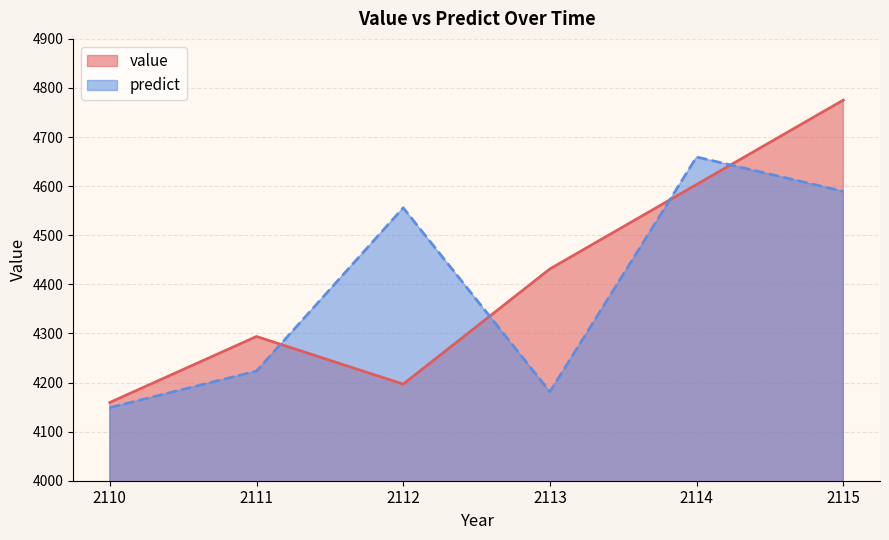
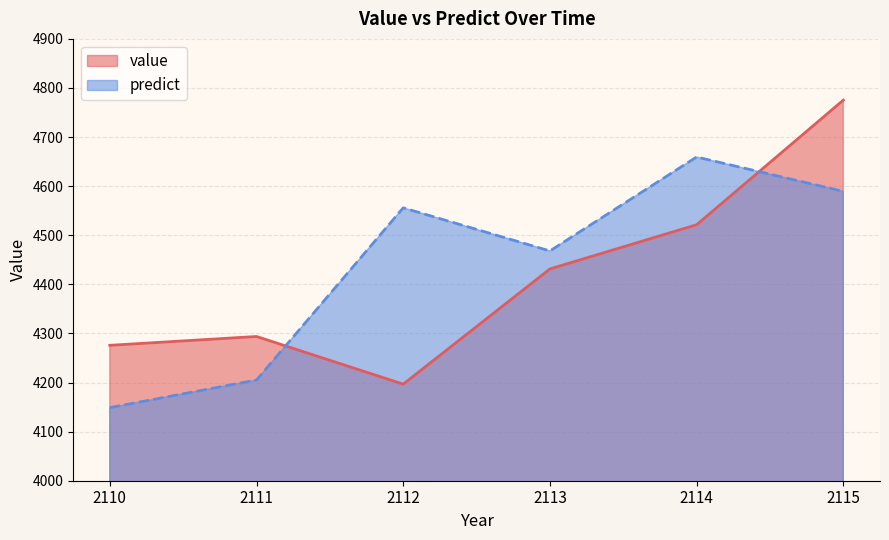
  {
    "value": {
-     "2110": 4160,
+     "2110": 4280,
      "2111": 4290,
      "2112": 4200,
      "2113": 4430,
-     "2114": 4600,
+     "2114": 4520,
      "2115": 4780
    },
    "predict": {
      "2110": 4150,
-     "2111": 4220,
+     "2111": 4210,
      "2112": 4560,
-     "2113": 4180,
+     "2113": 4470,
      "2114": 4660,
      "2115": 4590
    }
  }
